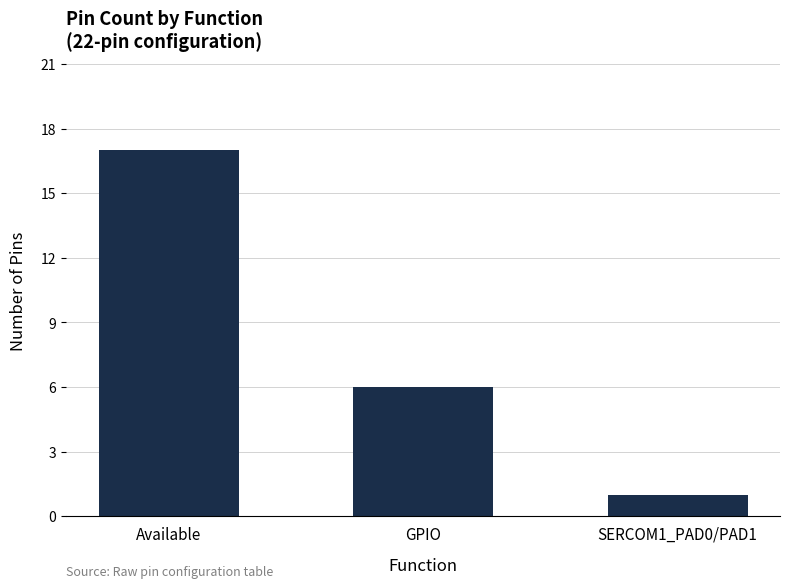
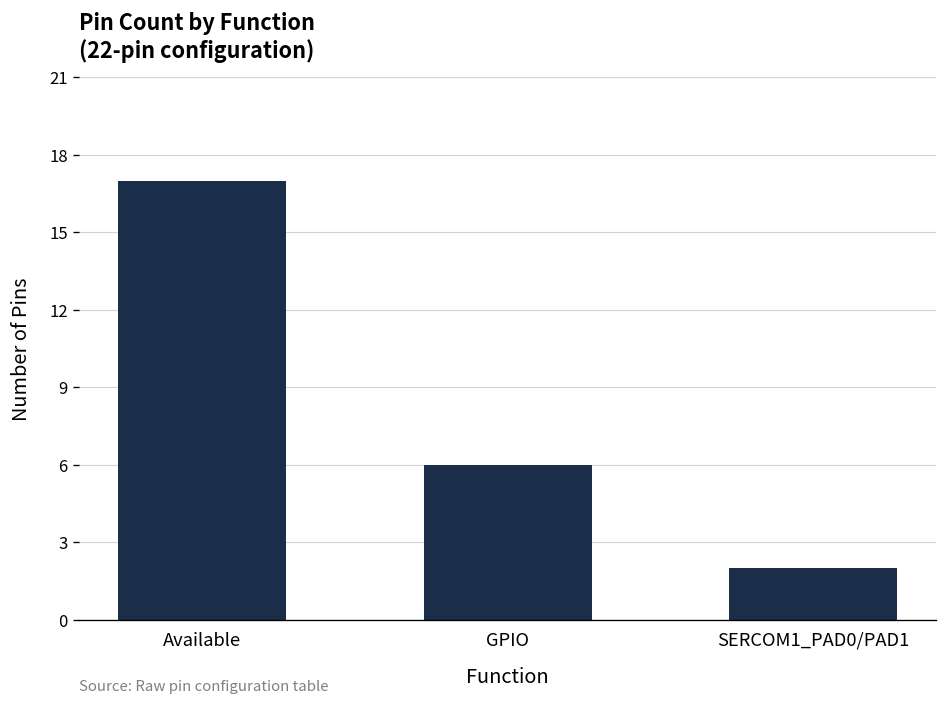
  {
    "Available": 17,
    "GPIO": 6,
-   "SERCOM1_PAD0/PAD1": 1
+   "SERCOM1_PAD0/PAD1": 2
  }
